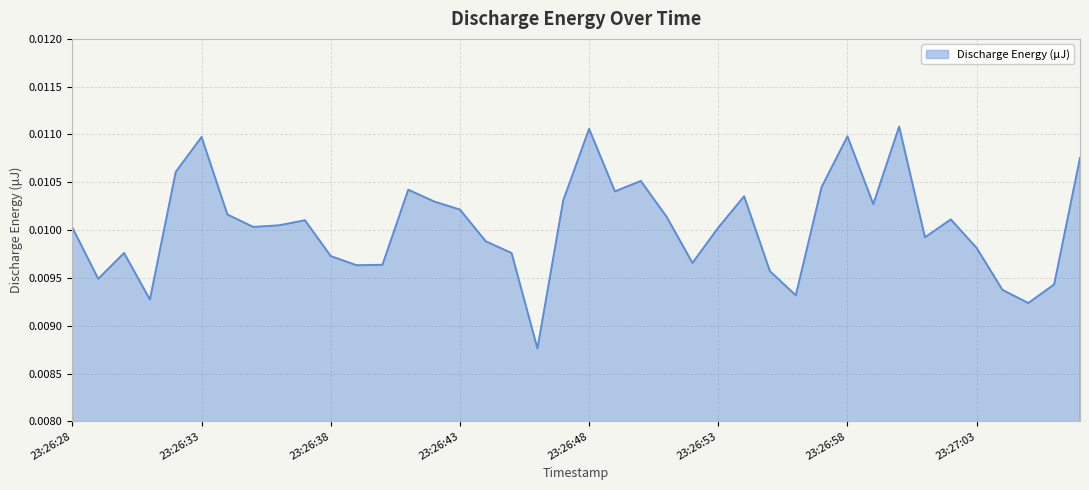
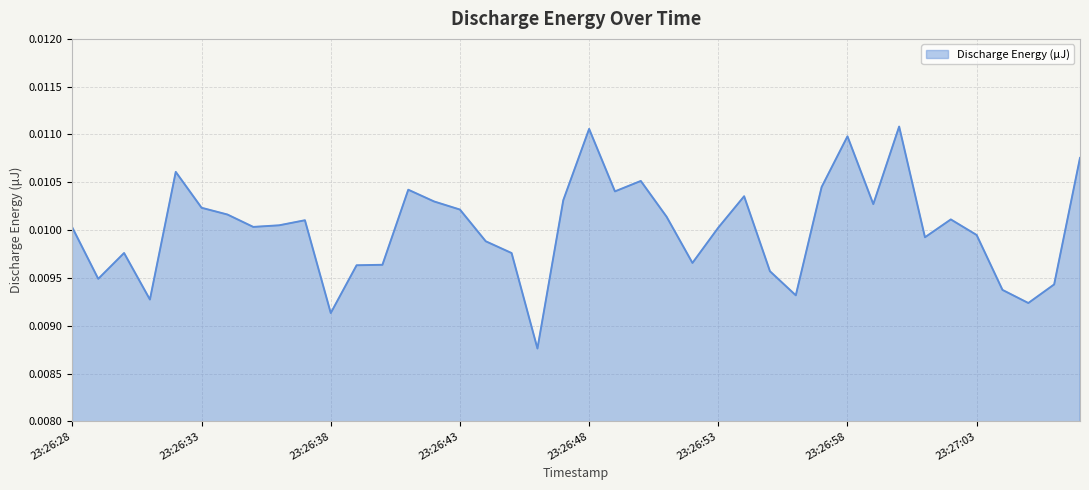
  {
    "23:26:28": 0.0100,
-   "23:26:33": 0.0110,
-   "23:26:38": 0.0097,
+   "23:26:33": 0.0102,
+   "23:26:38": 0.0091,
    "23:26:43": 0.0102,
    "23:26:48": 0.0111,
    "23:26:53": 0.0100,
    "23:26:58": 0.0110,
-   "23:27:03": 0.0098
+   "23:27:03": 0.0099
  }
